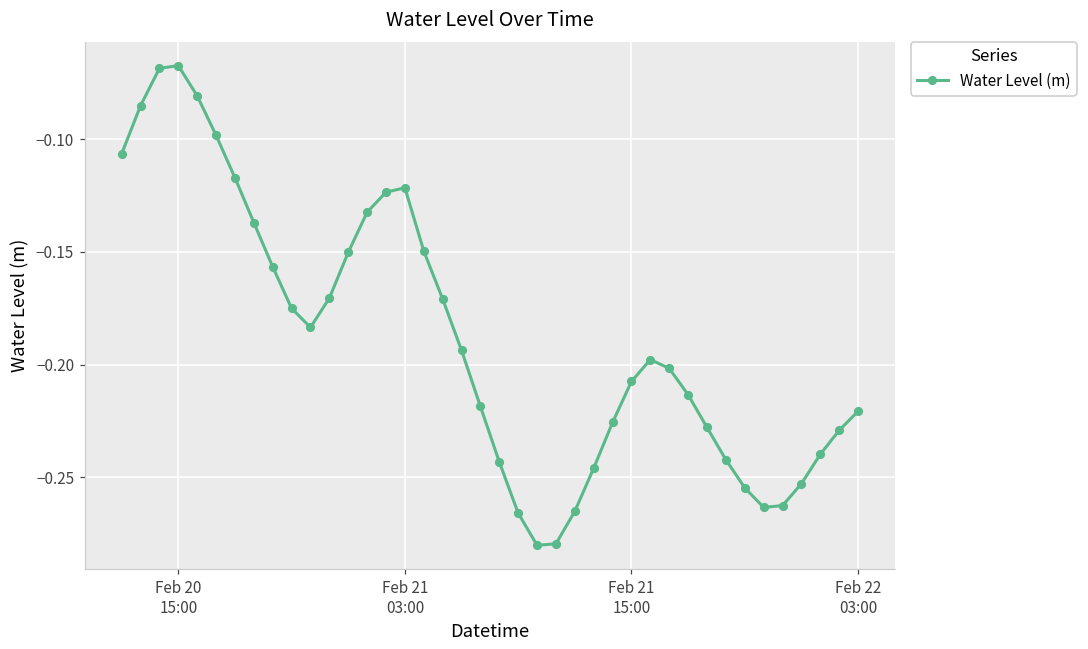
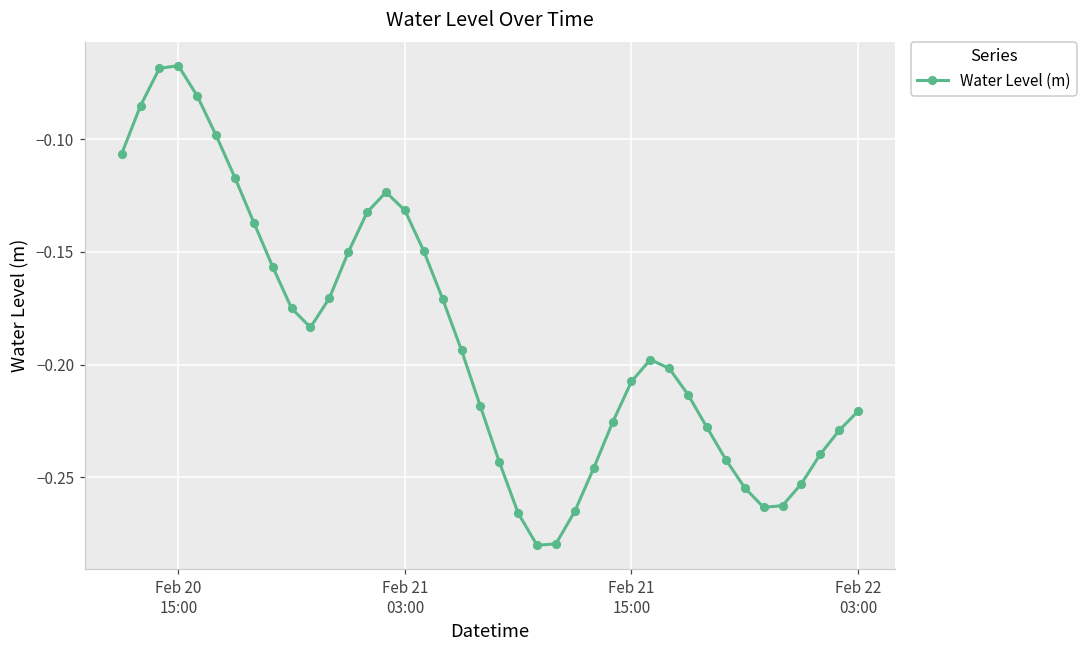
  {
    "Feb 20 15:00": -0.067,
-   "Feb 21 03:00": -0.122,
+   "Feb 21 03:00": -0.132,
    "Feb 21 15:00": -0.207,
    "Feb 22 03:00": -0.221
  }
